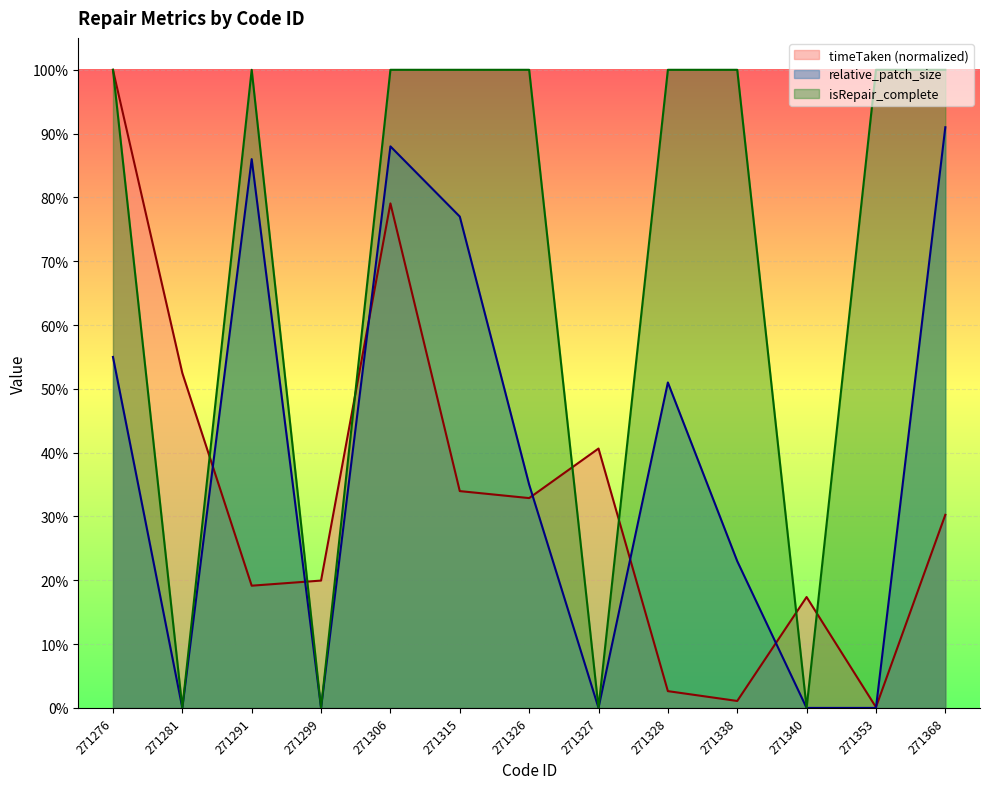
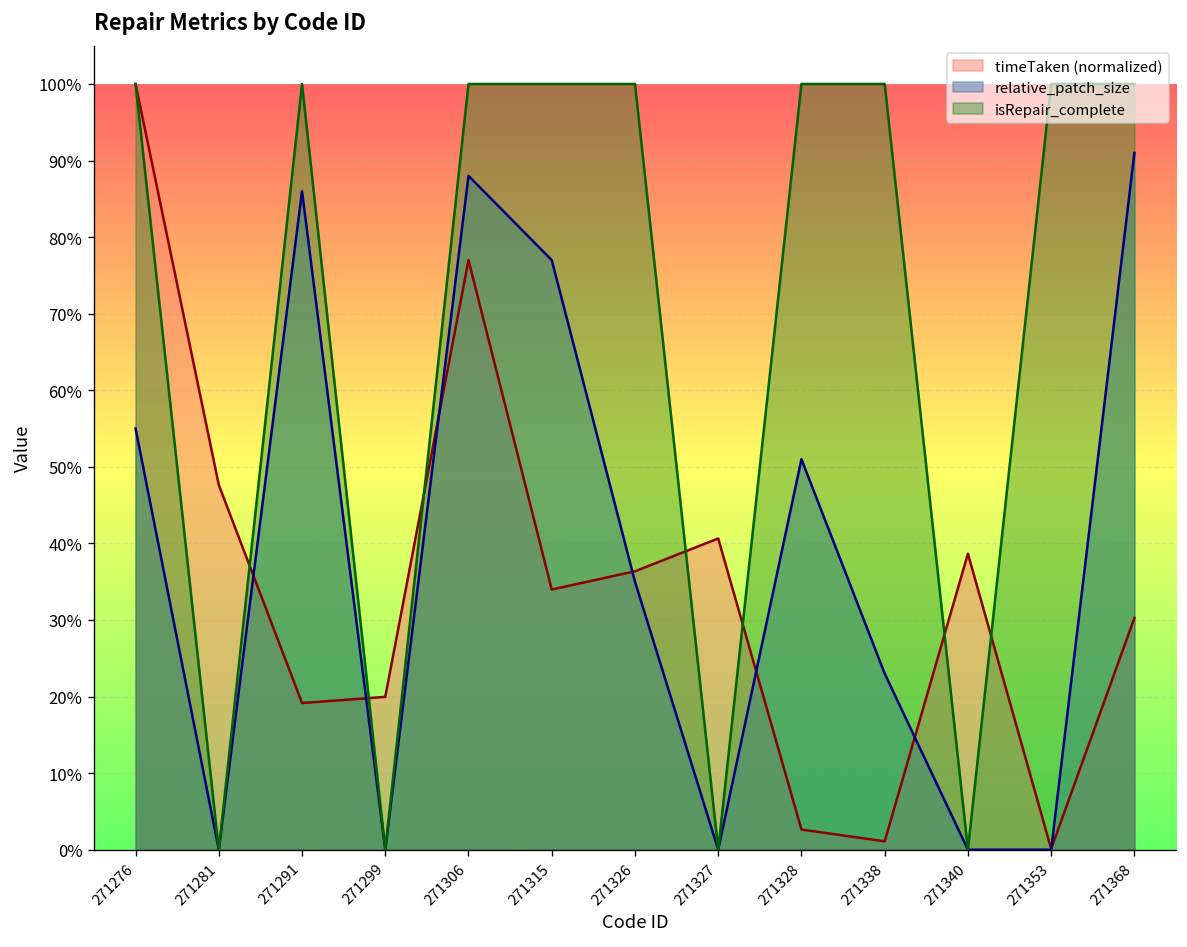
  {
    "timeTaken (normalized)": {
-     "271281": "52%",
+     "271281": "48%",
      "271291": "19%",
      "271299": "20%",
-     "271306": "79%",
+     "271306": "77%",
      "271315": "34%",
-     "271326": "33%",
+     "271326": "36%",
      "271327": "41%",
      "271328": "3%",
      "271338": "1%",
-     "271340": "17%",
+     "271340": "39%",
      "271368": "30%"
    },
    "relative_patch_size": {
      "271276": "55%",
      "271291": "86%",
      "271306": "88%",
      "271315": "77%",
      "271326": "35%",
      "271328": "51%",
      "271338": "23%",
      "271368": "91%"
    },
    "isRepair_complete": {
      "271291": "100%",
      "271306": "100%",
      "271315": "100%",
      "271326": "100%",
      "271328": "100%",
      "271338": "100%"
    }
  }
